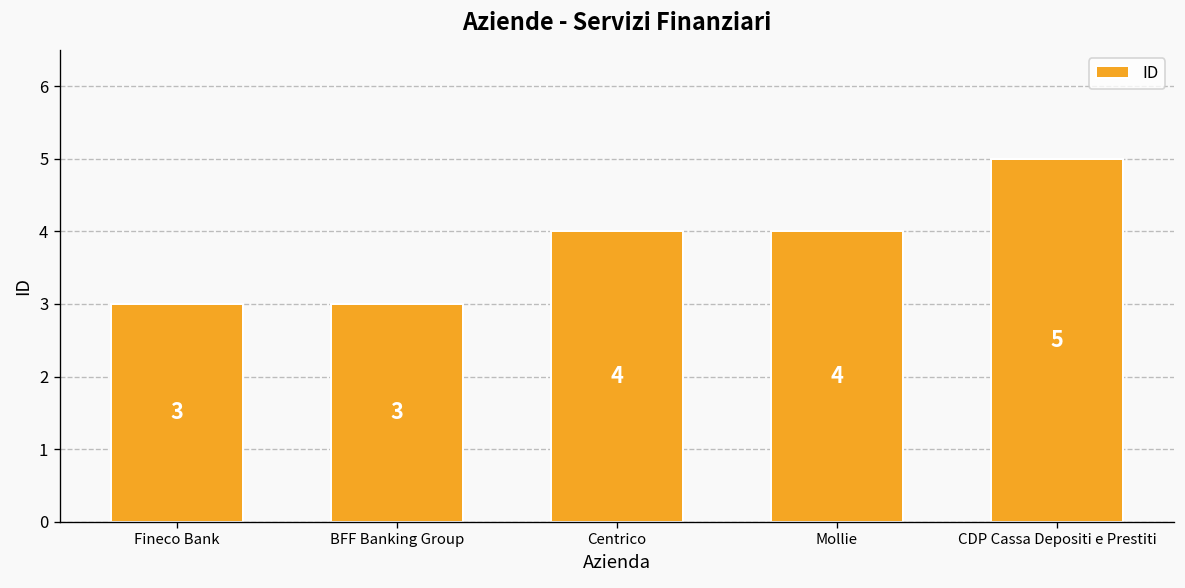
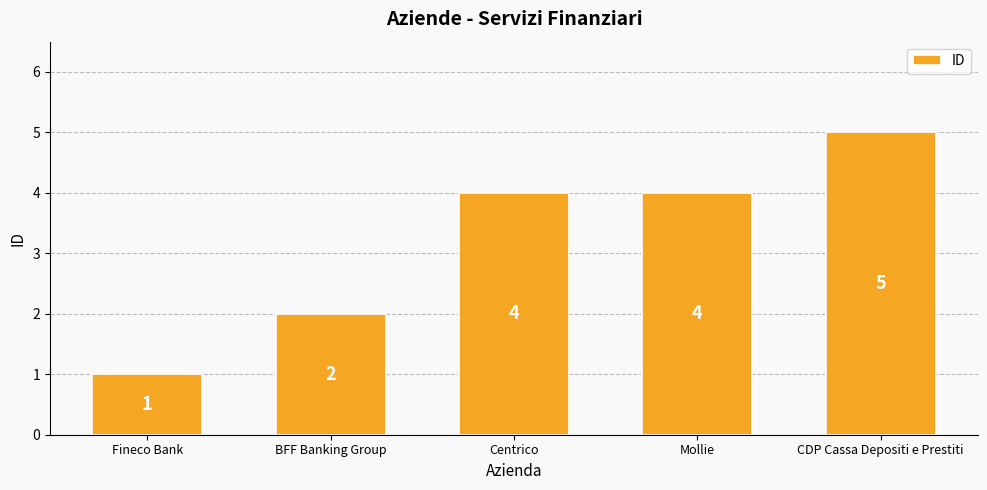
  {
-   "Fineco Bank": 3,
-   "BFF Banking Group": 3,
+   "Fineco Bank": 1,
+   "BFF Banking Group": 2,
    "Centrico": 4,
    "Mollie": 4,
    "CDP Cassa Depositi e Prestiti": 5
  }
